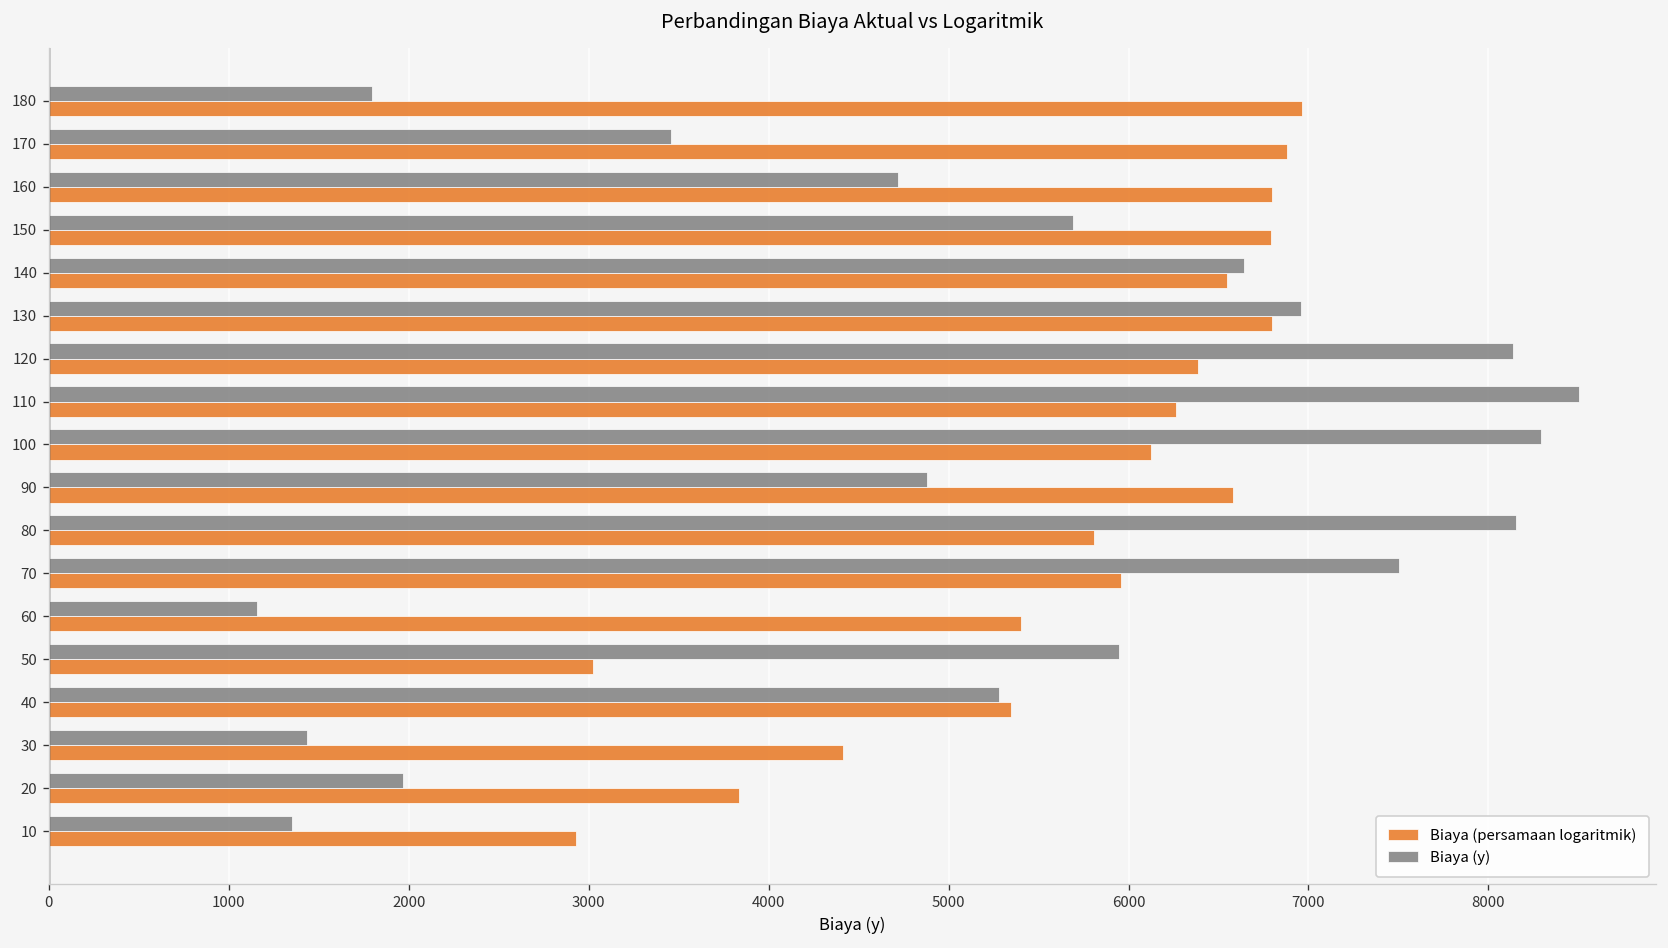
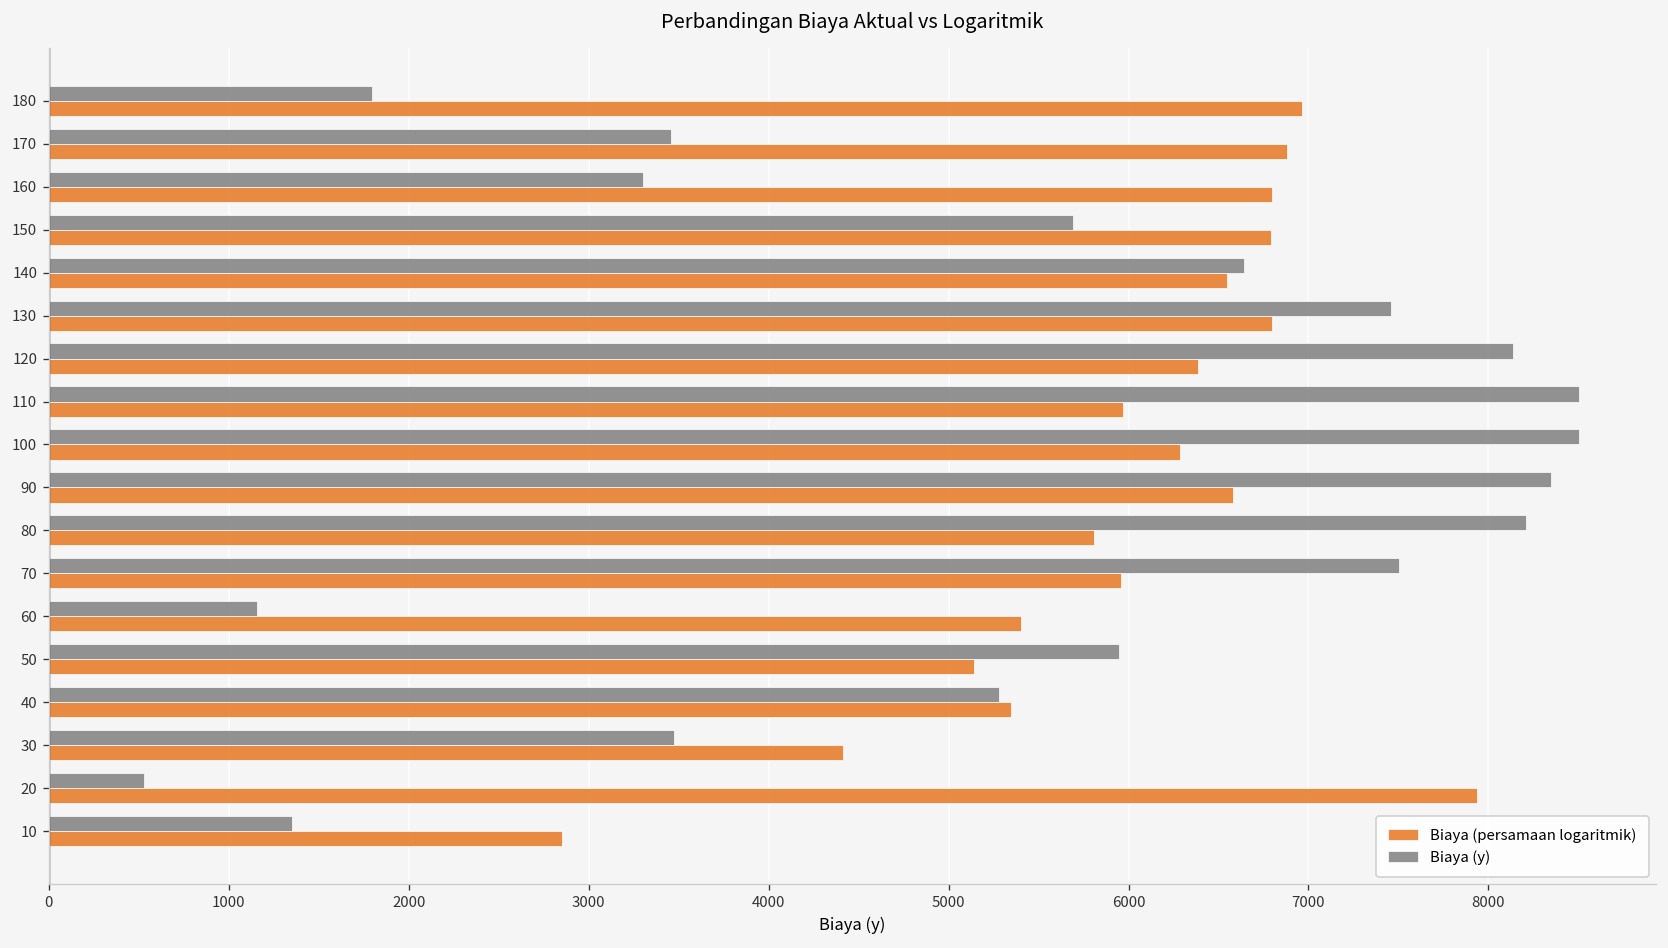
  {
    "Biaya (persamaan logaritmik)": {
      "180": 6960,
      "170": 6880,
      "160": 6800,
      "150": 6790,
      "140": 6550,
      "130": 6800,
      "120": 6390,
-     "110": 6260,
-     "100": 6130,
+     "110": 5970,
+     "100": 6280,
      "90": 6580,
      "80": 5810,
      "70": 5960,
      "60": 5400,
-     "50": 3020,
+     "50": 5140,
      "40": 5350,
      "30": 4410,
-     "20": 3840,
-     "10": 2930
+     "20": 7940,
+     "10": 2850
    },
    "Biaya (y)": {
      "180": 1800,
      "170": 3460,
-     "160": 4720,
+     "160": 3300,
      "150": 5690,
      "140": 6640,
-     "130": 6960,
+     "130": 7460,
      "120": 8140,
      "110": 8510,
-     "100": 8290,
-     "90": 4880,
-     "80": 8160,
+     "100": 8500,
+     "90": 8350,
+     "80": 8210,
      "70": 7510,
      "60": 1160,
      "50": 5950,
      "40": 5280,
-     "30": 1440,
-     "20": 1970,
+     "30": 3470,
+     "20": 530,
      "10": 1350
    }
  }
